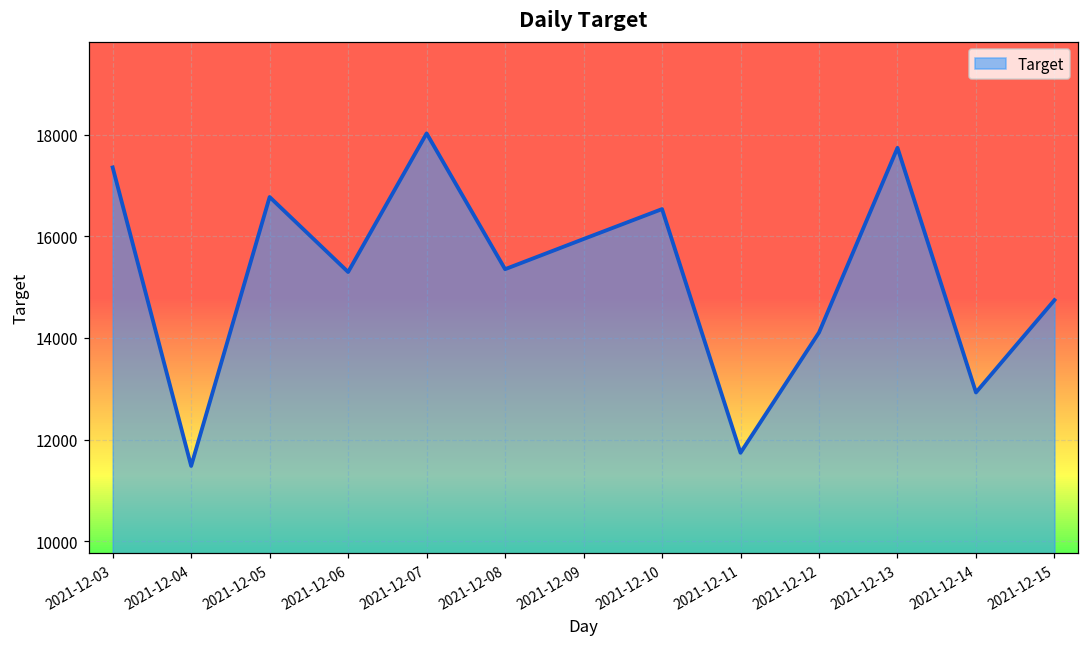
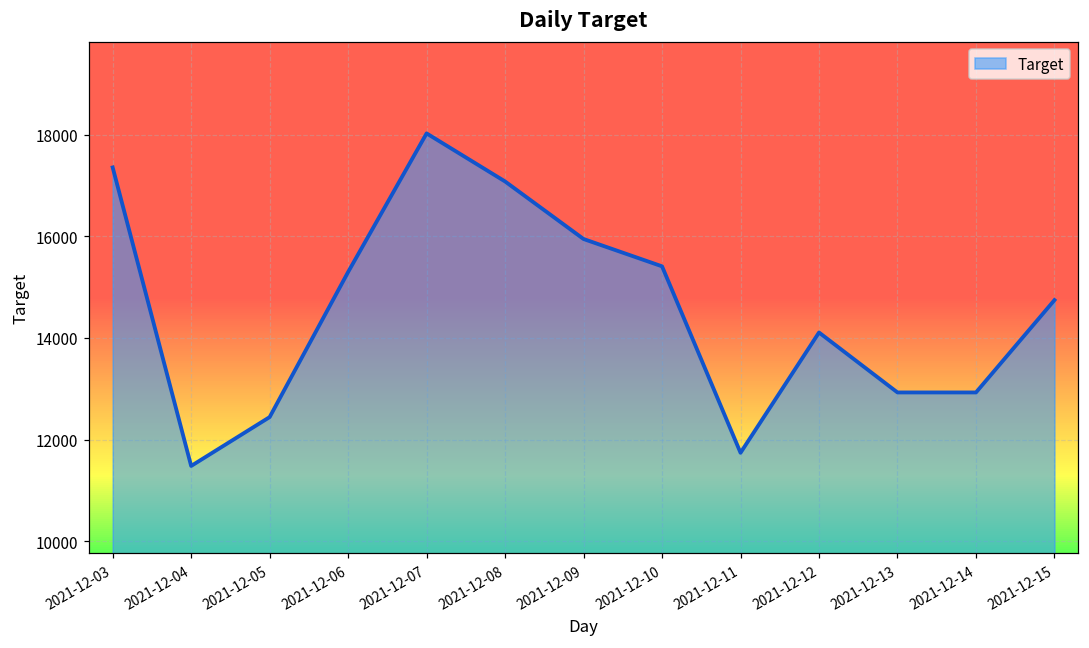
  {
    "2021-12-03": 17400,
    "2021-12-04": 11500,
-   "2021-12-05": 16800,
+   "2021-12-05": 12400,
    "2021-12-06": 15300,
    "2021-12-07": 18000,
-   "2021-12-08": 15400,
+   "2021-12-08": 17100,
    "2021-12-09": 15900,
-   "2021-12-10": 16500,
+   "2021-12-10": 15400,
    "2021-12-11": 11700,
    "2021-12-12": 14100,
-   "2021-12-13": 17700,
+   "2021-12-13": 12900,
    "2021-12-14": 12900,
    "2021-12-15": 14700
  }
